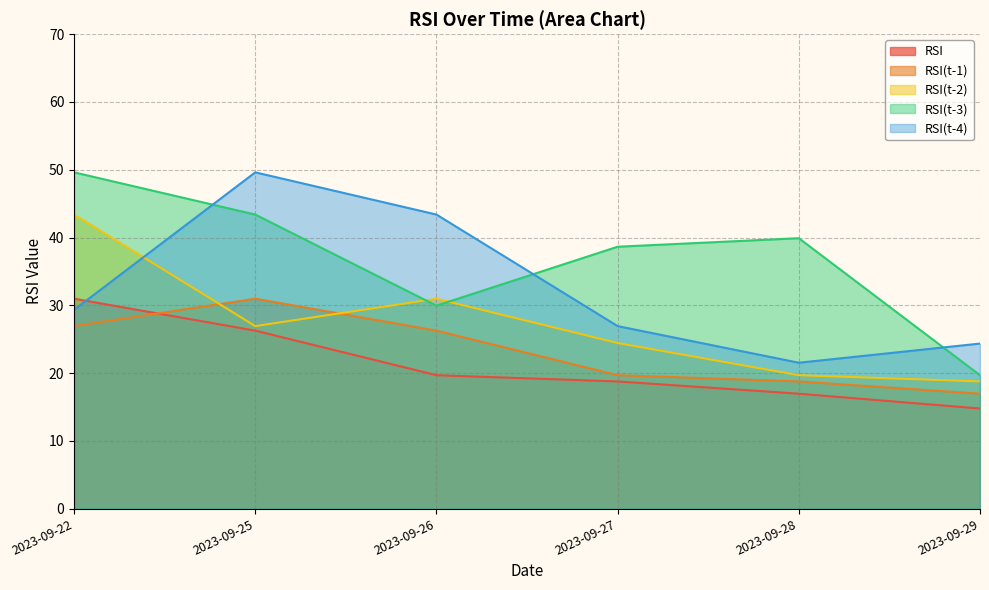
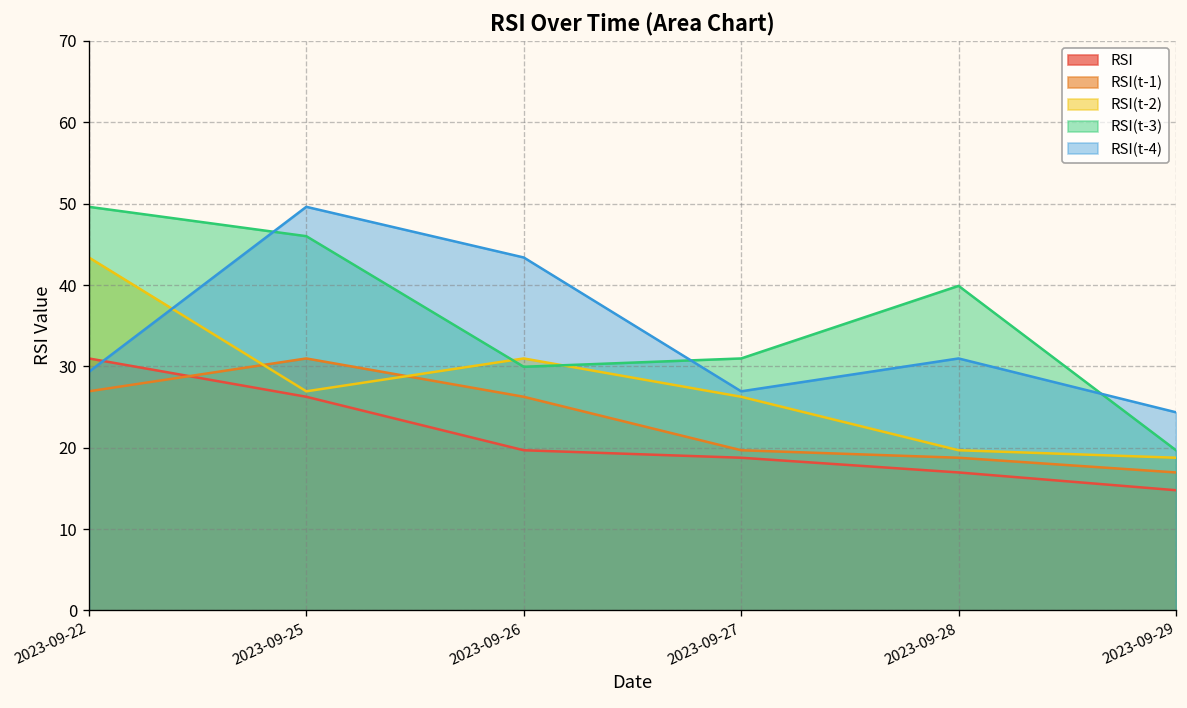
  {
    "RSI(t-2)": {
      "2023-09-22": 43,
      "2023-09-25": 27,
      "2023-09-26": 31,
-     "2023-09-27": 24,
+     "2023-09-27": 26,
      "2023-09-28": 20,
      "2023-09-29": 19
    },
    "RSI(t-3)": {
      "2023-09-22": 50,
-     "2023-09-25": 43,
+     "2023-09-25": 46,
      "2023-09-26": 30,
-     "2023-09-27": 39,
+     "2023-09-27": 31,
      "2023-09-28": 40,
      "2023-09-29": 20
    },
    "RSI(t-4)": {
      "2023-09-22": 29,
      "2023-09-25": 50,
      "2023-09-26": 43,
      "2023-09-27": 27,
-     "2023-09-28": 22,
+     "2023-09-28": 31,
      "2023-09-29": 24
    }
  }
